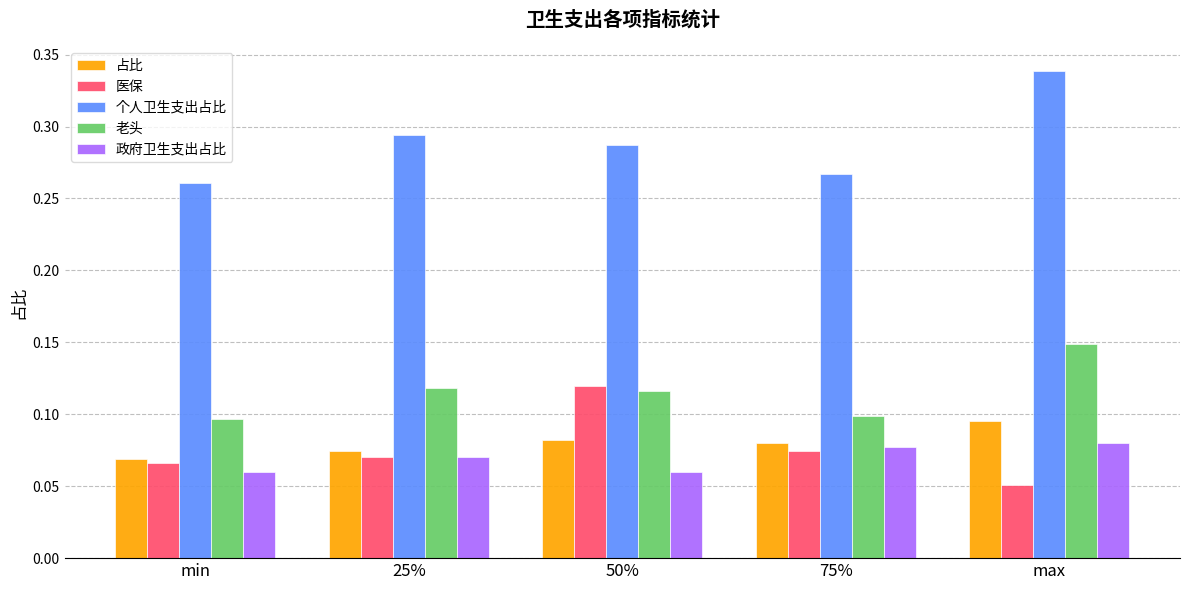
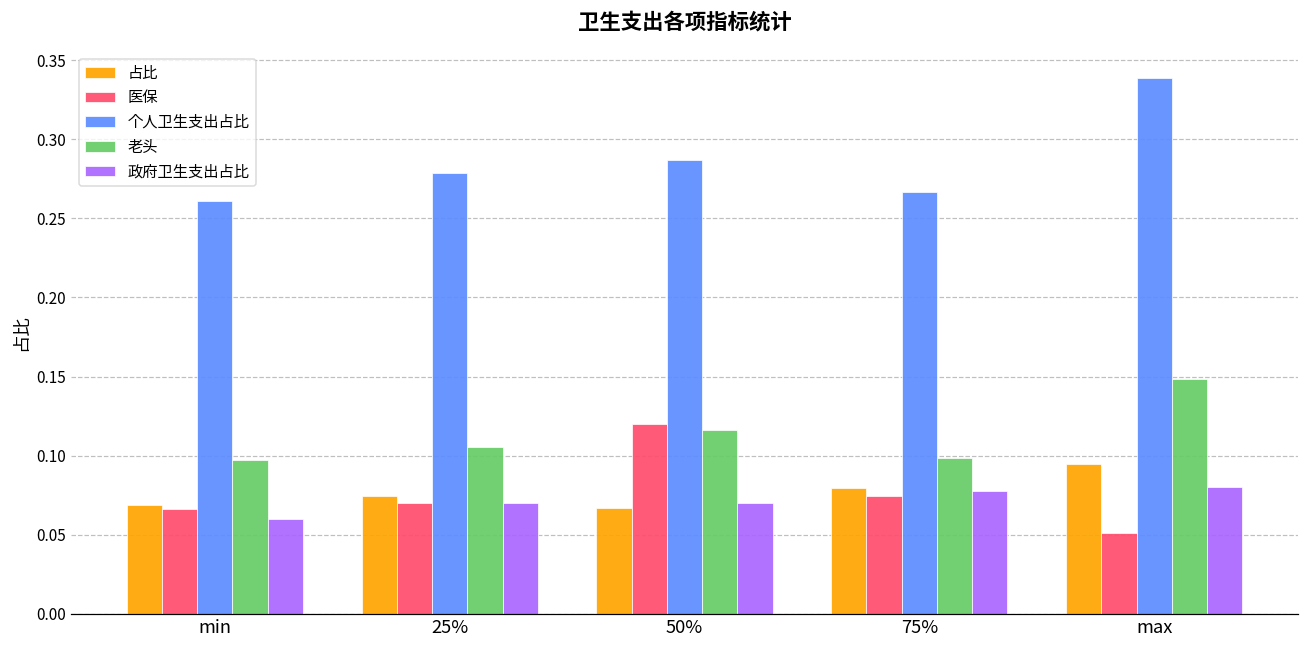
  {
    "占比": {
      "min": 0.069,
      "25%": 0.075,
-     "50%": 0.082,
+     "50%": 0.067,
      "75%": 0.080,
      "max": 0.095
    },
    "医保": {
      "min": 0.066,
      "25%": 0.070,
      "50%": 0.120,
      "75%": 0.074,
      "max": 0.051
    },
    "个人卫生支出占比": {
      "min": 0.261,
-     "25%": 0.294,
+     "25%": 0.278,
      "50%": 0.287,
      "75%": 0.267,
      "max": 0.339
    },
    "老头": {
      "min": 0.097,
-     "25%": 0.118,
+     "25%": 0.106,
      "50%": 0.116,
      "75%": 0.099,
      "max": 0.149
    },
    "政府卫生支出占比": {
      "min": 0.06,
      "25%": 0.07,
-     "50%": 0.06,
+     "50%": 0.07,
      "75%": 0.078,
      "max": 0.08
    }
  }
